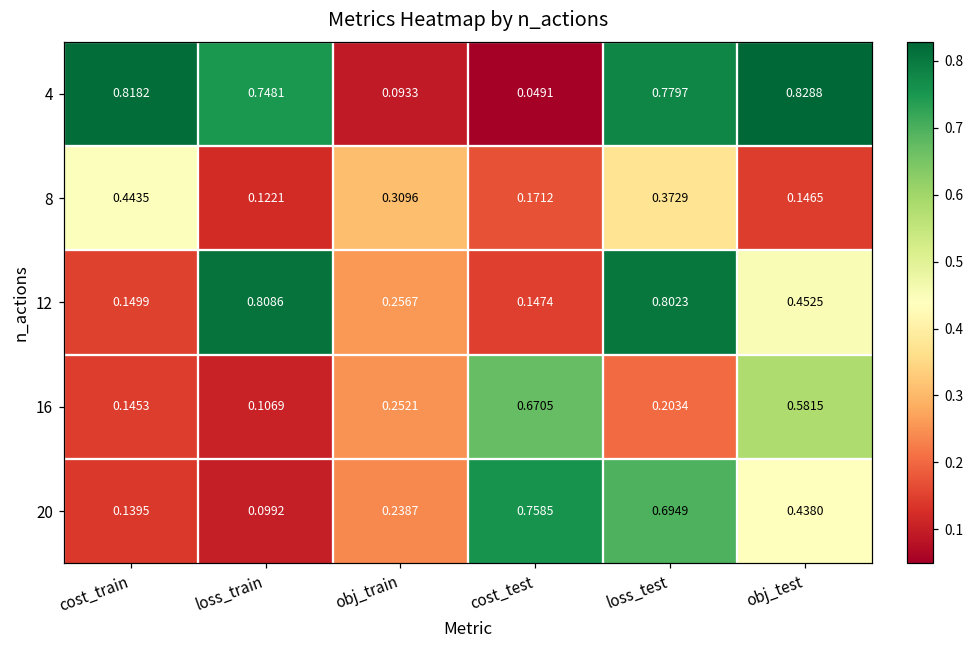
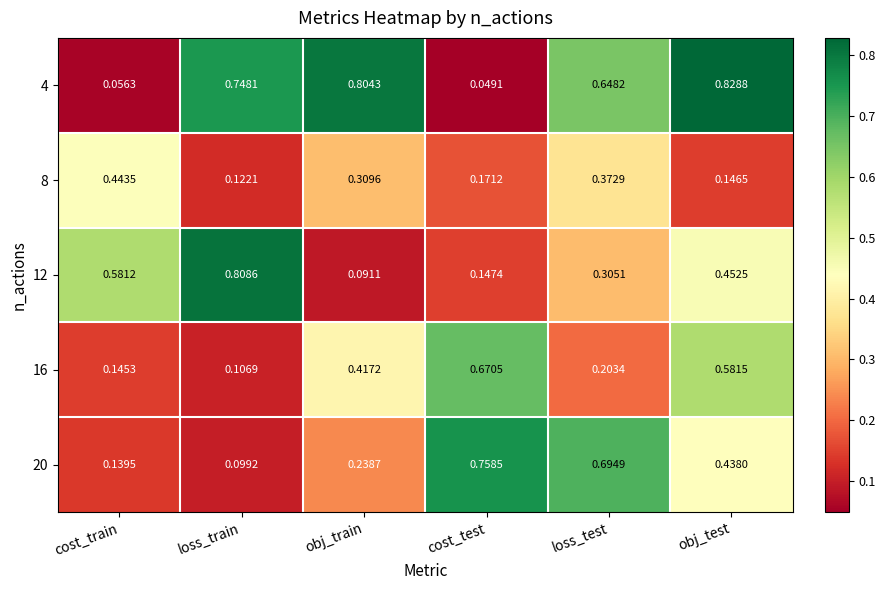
  {
    "4": {
-     "cost_train": 0.8182,
+     "cost_train": 0.0563,
      "loss_train": 0.7481,
-     "obj_train": 0.0933,
+     "obj_train": 0.8043,
      "cost_test": 0.0491,
-     "loss_test": 0.7797,
+     "loss_test": 0.6482,
      "obj_test": 0.8288
    },
    "8": {
      "cost_train": 0.4435,
      "loss_train": 0.1221,
      "obj_train": 0.3096,
      "cost_test": 0.1712,
      "loss_test": 0.3729,
      "obj_test": 0.1465
    },
    "12": {
-     "cost_train": 0.1499,
+     "cost_train": 0.5812,
      "loss_train": 0.8086,
-     "obj_train": 0.2567,
+     "obj_train": 0.0911,
      "cost_test": 0.1474,
-     "loss_test": 0.8023,
+     "loss_test": 0.3051,
      "obj_test": 0.4525
    },
    "16": {
      "cost_train": 0.1453,
      "loss_train": 0.1069,
-     "obj_train": 0.2521,
+     "obj_train": 0.4172,
      "cost_test": 0.6705,
      "loss_test": 0.2034,
      "obj_test": 0.5815
    },
    "20": {
      "cost_train": 0.1395,
      "loss_train": 0.0992,
      "obj_train": 0.2387,
      "cost_test": 0.7585,
      "loss_test": 0.6949,
      "obj_test": 0.4380
    }
  }
